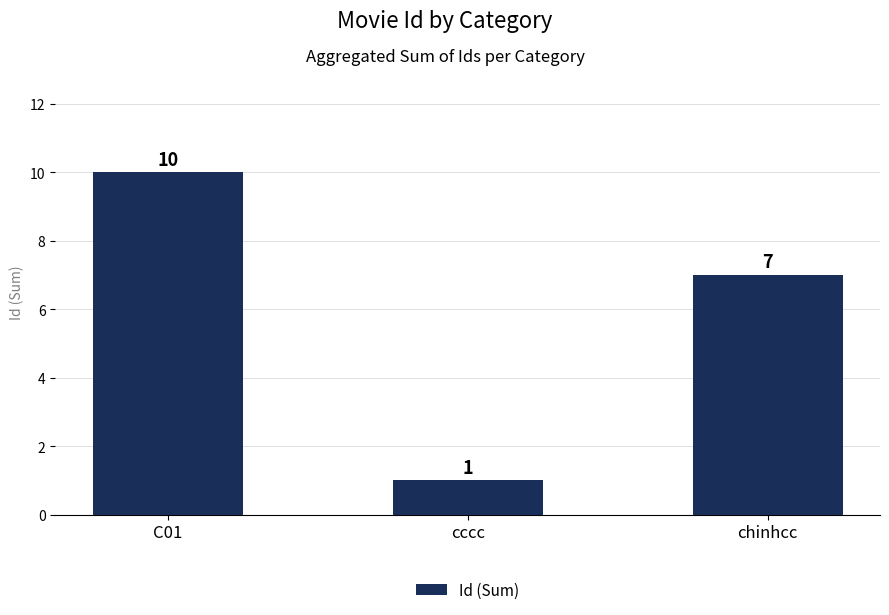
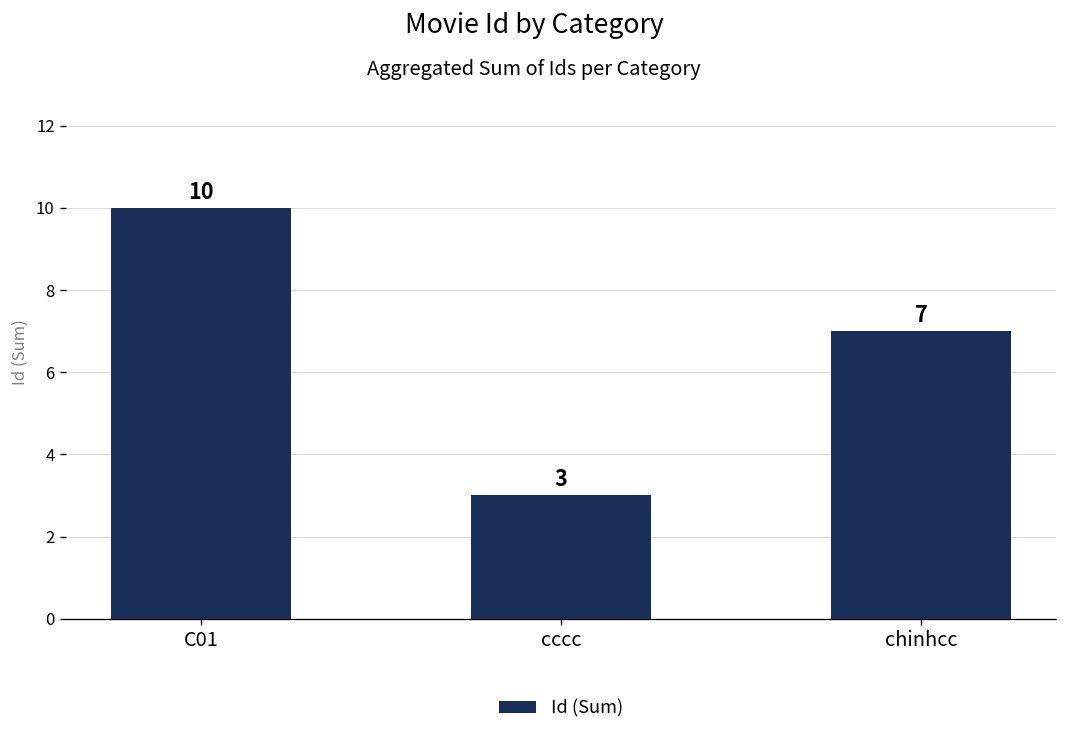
  {
    "C01": 10,
-   "cccc": 1,
+   "cccc": 3,
    "chinhcc": 7
  }
